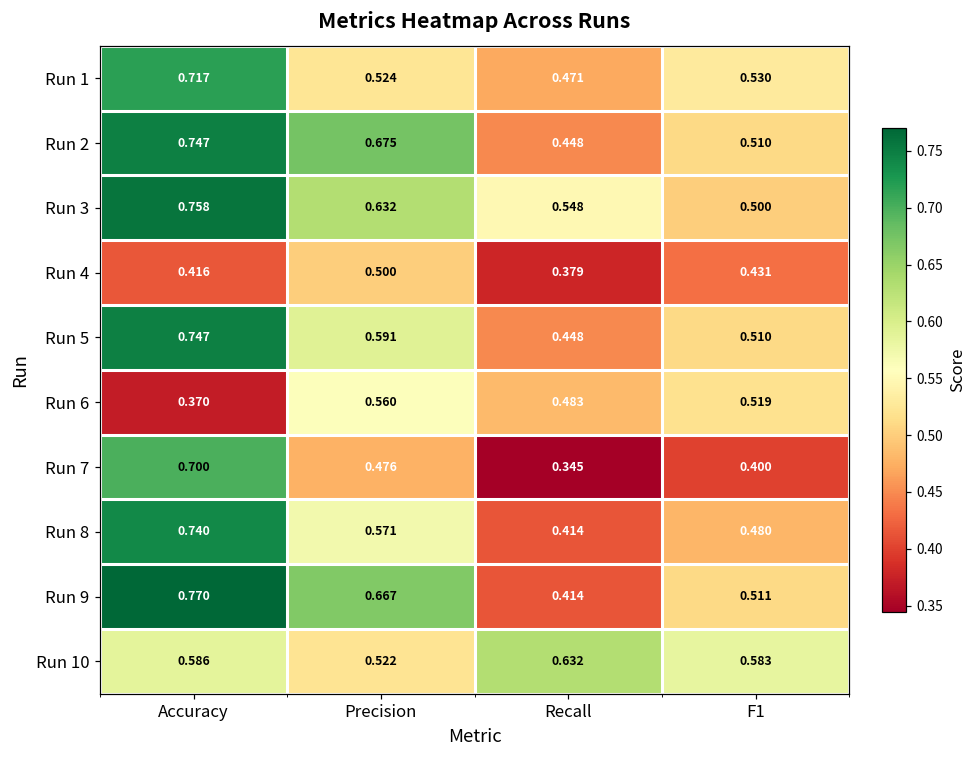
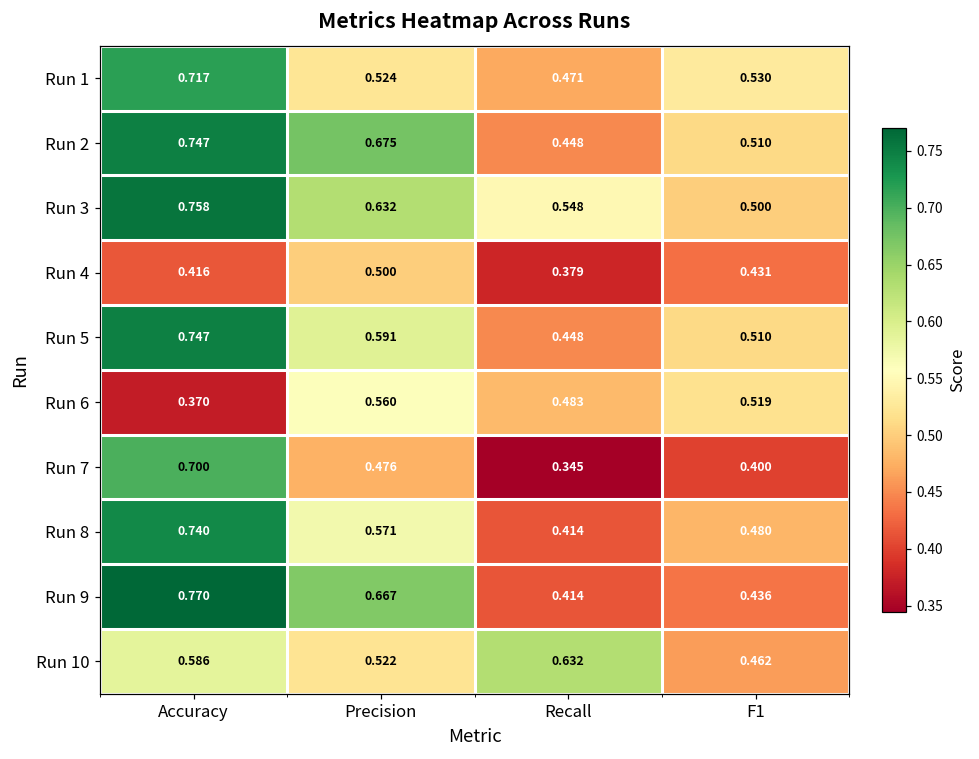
  {
    "Run 1": {
      "Accuracy": 0.717,
      "Precision": 0.524,
      "Recall": 0.471,
      "F1": 0.530
    },
    "Run 2": {
      "Accuracy": 0.747,
      "Precision": 0.675,
      "Recall": 0.448,
      "F1": 0.510
    },
    "Run 3": {
      "Accuracy": 0.758,
      "Precision": 0.632,
      "Recall": 0.548,
      "F1": 0.500
    },
    "Run 4": {
      "Accuracy": 0.416,
      "Precision": 0.500,
      "Recall": 0.379,
      "F1": 0.431
    },
    "Run 5": {
      "Accuracy": 0.747,
      "Precision": 0.591,
      "Recall": 0.448,
      "F1": 0.510
    },
    "Run 6": {
      "Accuracy": 0.370,
      "Precision": 0.560,
      "Recall": 0.483,
      "F1": 0.519
    },
    "Run 7": {
      "Accuracy": 0.700,
      "Precision": 0.476,
      "Recall": 0.345,
      "F1": 0.400
    },
    "Run 8": {
      "Accuracy": 0.740,
      "Precision": 0.571,
      "Recall": 0.414,
      "F1": 0.480
    },
    "Run 9": {
      "Accuracy": 0.770,
      "Precision": 0.667,
      "Recall": 0.414,
-     "F1": 0.511
+     "F1": 0.436
    },
    "Run 10": {
      "Accuracy": 0.586,
      "Precision": 0.522,
      "Recall": 0.632,
-     "F1": 0.583
+     "F1": 0.462
    }
  }
